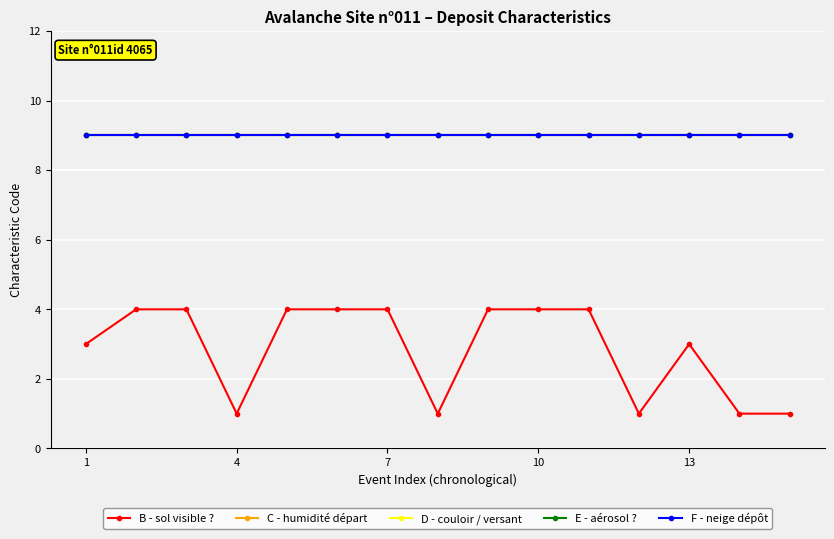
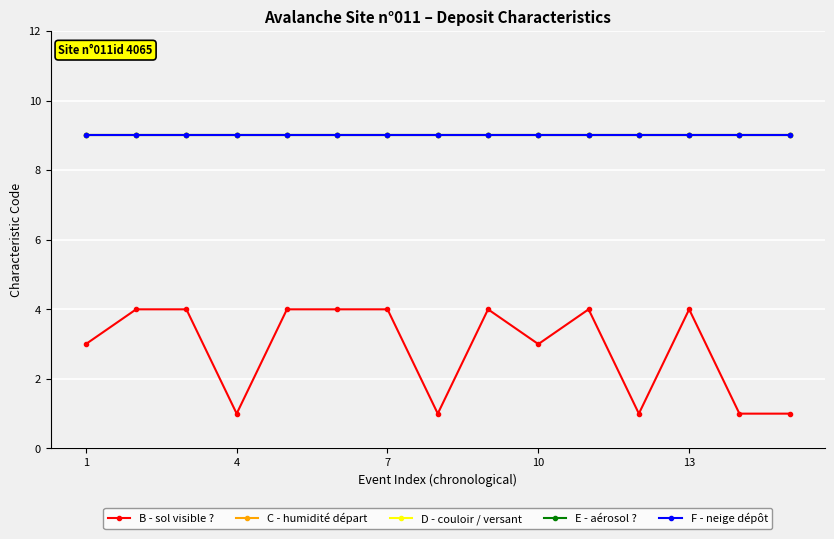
  {
    "B - sol visible ?": {
      "1": 3,
      "4": 1,
      "7": 4,
-     "10": 4,
-     "13": 3
+     "10": 3,
+     "13": 4
    },
    "F - neige dépôt": {
      "1": 9,
      "4": 9,
      "7": 9,
      "10": 9,
      "13": 9
    }
  }
